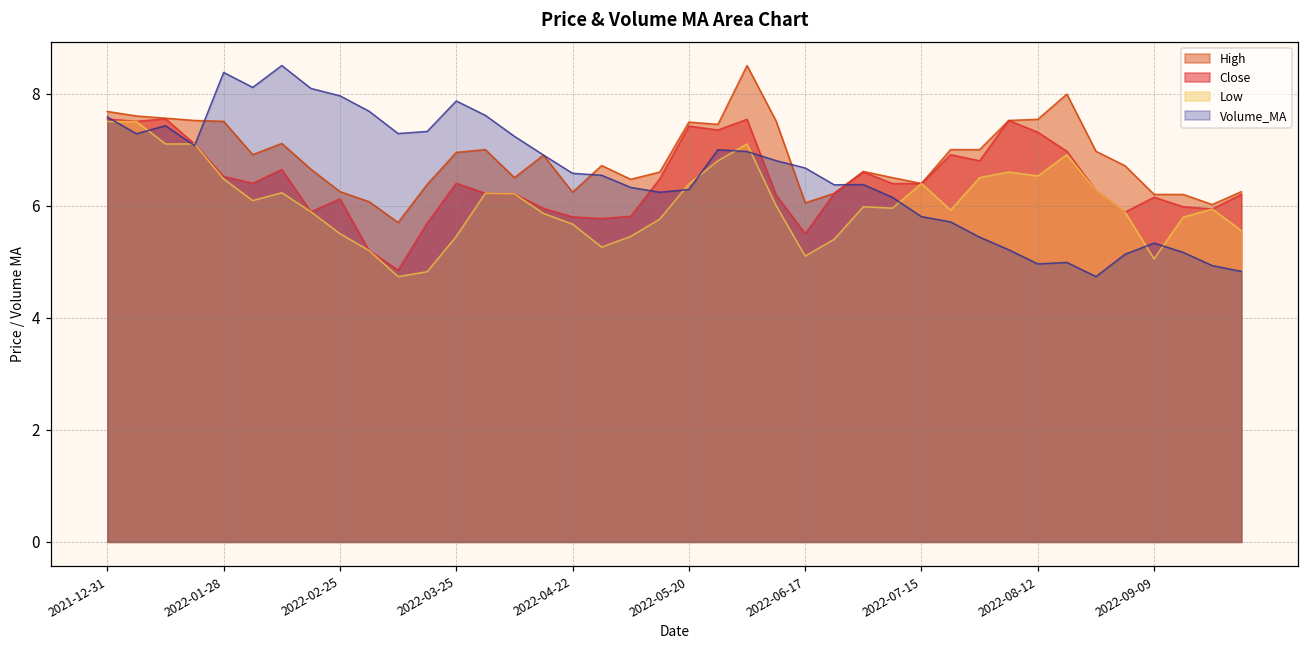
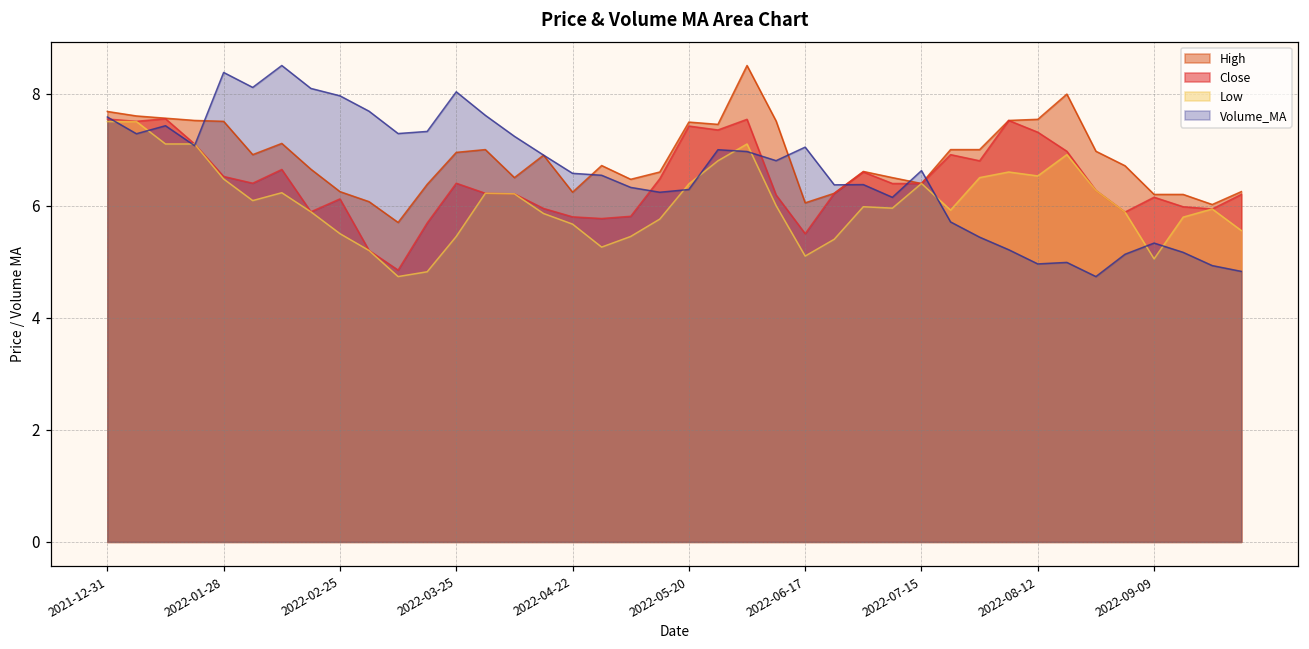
  {
    "Low": {
      "2022-02-25": 5.5,
      "2022-03-25": 5.5,
      "2022-04-22": 5.7,
      "2022-05-20": 6.4,
      "2022-06-17": 5.1,
      "2022-08-12": 6.5,
      "2022-09-09": 5.1
    },
    "Volume_MA": {
      "2022-01-28": 8.4,
      "2022-02-25": 8.0,
-     "2022-03-25": 7.9,
+     "2022-03-25": 8.0,
      "2022-04-22": 6.6,
      "2022-05-20": 6.3,
-     "2022-06-17": 6.7,
-     "2022-07-15": 5.8,
+     "2022-06-17": 7.0,
+     "2022-07-15": 6.6,
      "2022-08-12": 5.0,
      "2022-09-09": 5.3
    }
  }
